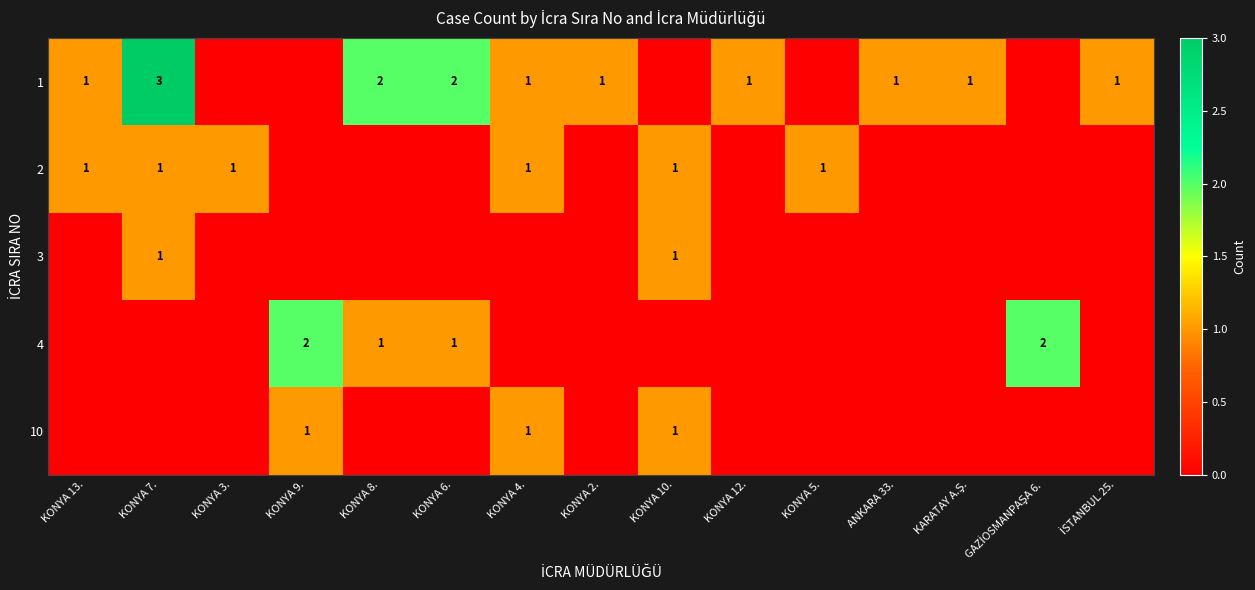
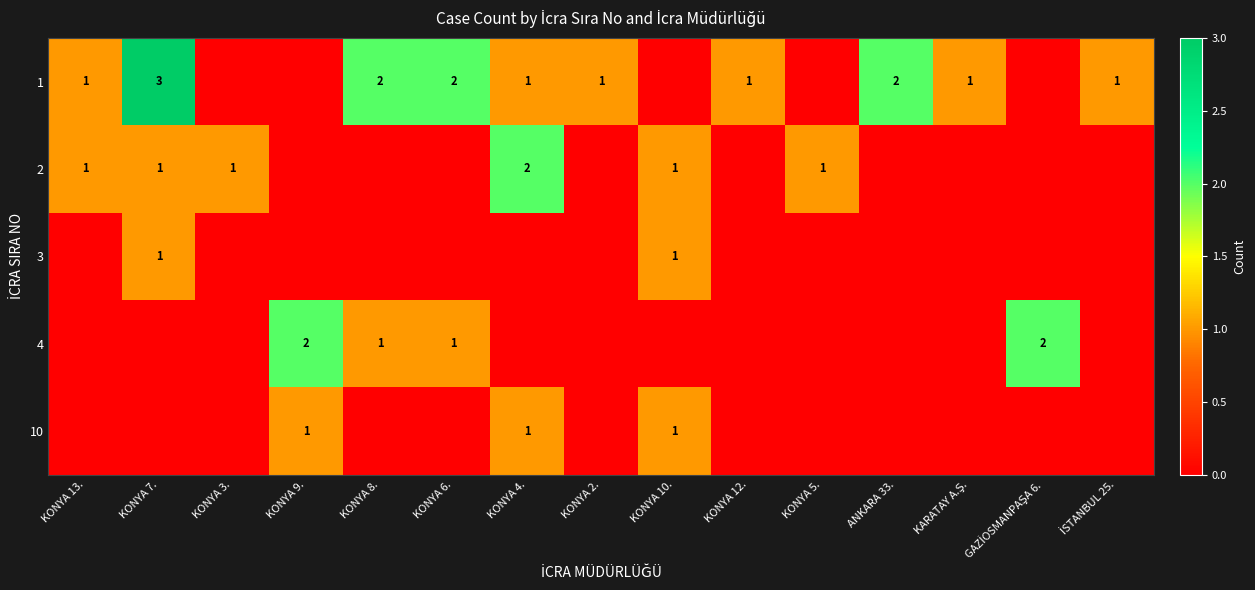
  {
    "1": {
      "KONYA 13.": 1,
      "KONYA 7.": 3,
      "KONYA 8.": 2,
      "KONYA 6.": 2,
      "KONYA 4.": 1,
      "KONYA 2.": 1,
      "KONYA 12.": 1,
-     "ANKARA 33.": 1,
+     "ANKARA 33.": 2,
      "KARATAY A.Ş.": 1,
      "İSTANBUL 25.": 1
    },
    "2": {
      "KONYA 13.": 1,
      "KONYA 7.": 1,
      "KONYA 3.": 1,
-     "KONYA 4.": 1,
+     "KONYA 4.": 2,
      "KONYA 10.": 1,
      "KONYA 5.": 1
    },
    "3": {
      "KONYA 7.": 1,
      "KONYA 10.": 1
    },
    "4": {
      "KONYA 9.": 2,
      "KONYA 8.": 1,
      "KONYA 6.": 1,
      "GAZİOSMANPAŞA 6.": 2
    },
    "10": {
      "KONYA 9.": 1,
      "KONYA 4.": 1,
      "KONYA 10.": 1
    }
  }
